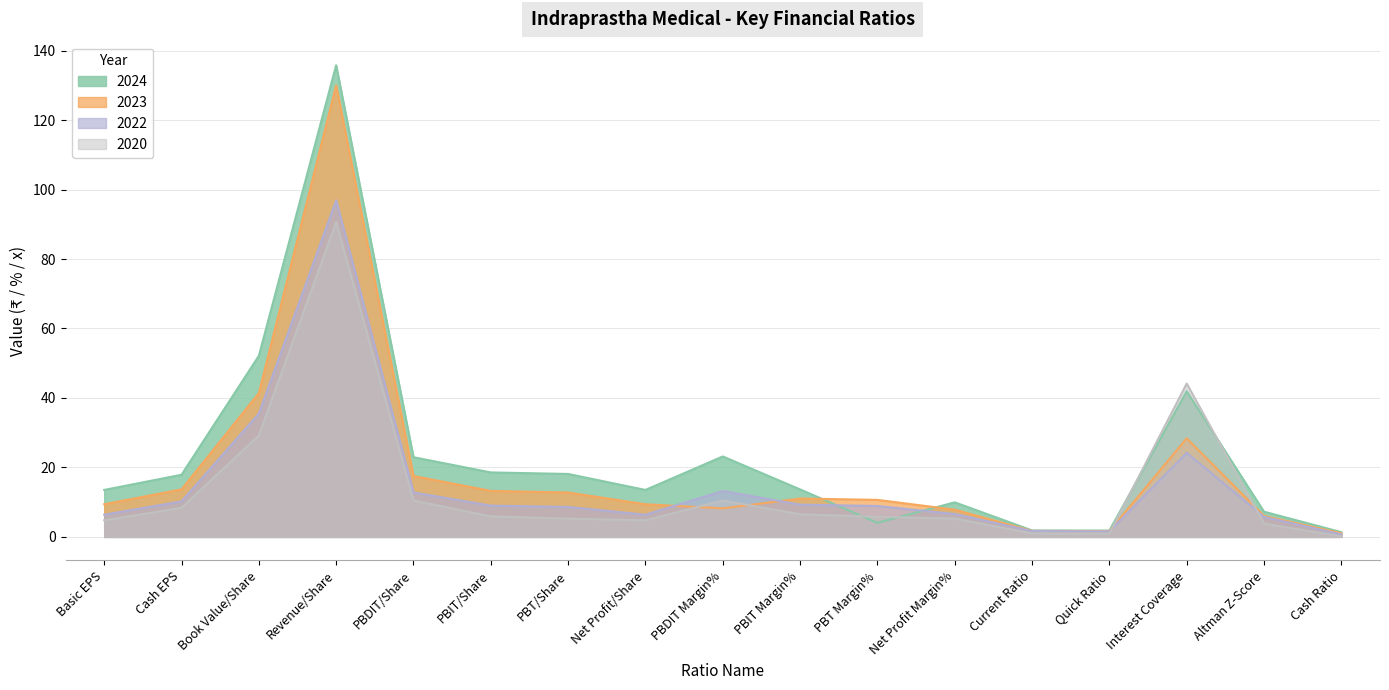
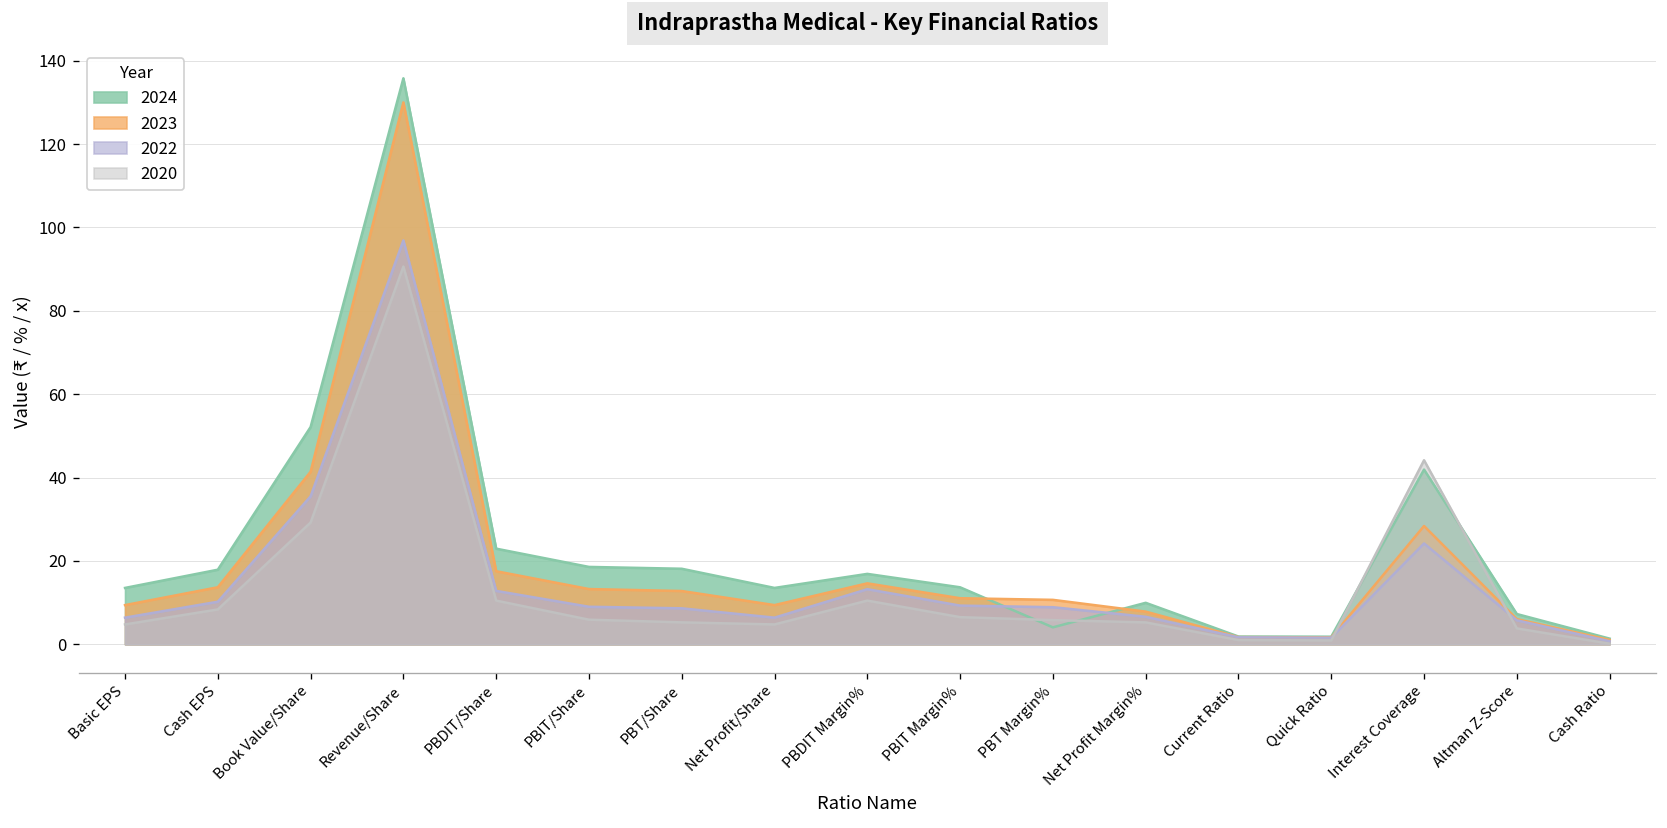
  {
    "2024": {
      "Basic EPS": 14,
      "Cash EPS": 18,
      "Book Value/Share": 52,
      "Revenue/Share": 136,
      "PBDIT/Share": 23,
      "PBIT/Share": 19,
      "PBT/Share": 18,
      "Net Profit/Share": 14,
-     "PBDIT Margin%": 23,
+     "PBDIT Margin%": 17,
      "PBIT Margin%": 14,
      "PBT Margin%": 4,
      "Net Profit Margin%": 10,
      "Interest Coverage": 42,
      "Altman Z-Score": 7
    },
    "2023": {
      "Basic EPS": 9,
      "Cash EPS": 14,
      "Book Value/Share": 41,
      "Revenue/Share": 130,
      "PBDIT/Share": 18,
      "PBIT/Share": 13,
      "PBT/Share": 13,
      "Net Profit/Share": 9,
-     "PBDIT Margin%": 8,
+     "PBDIT Margin%": 15,
      "PBIT Margin%": 11,
      "PBT Margin%": 11,
      "Net Profit Margin%": 8,
      "Interest Coverage": 28
    }
  }
